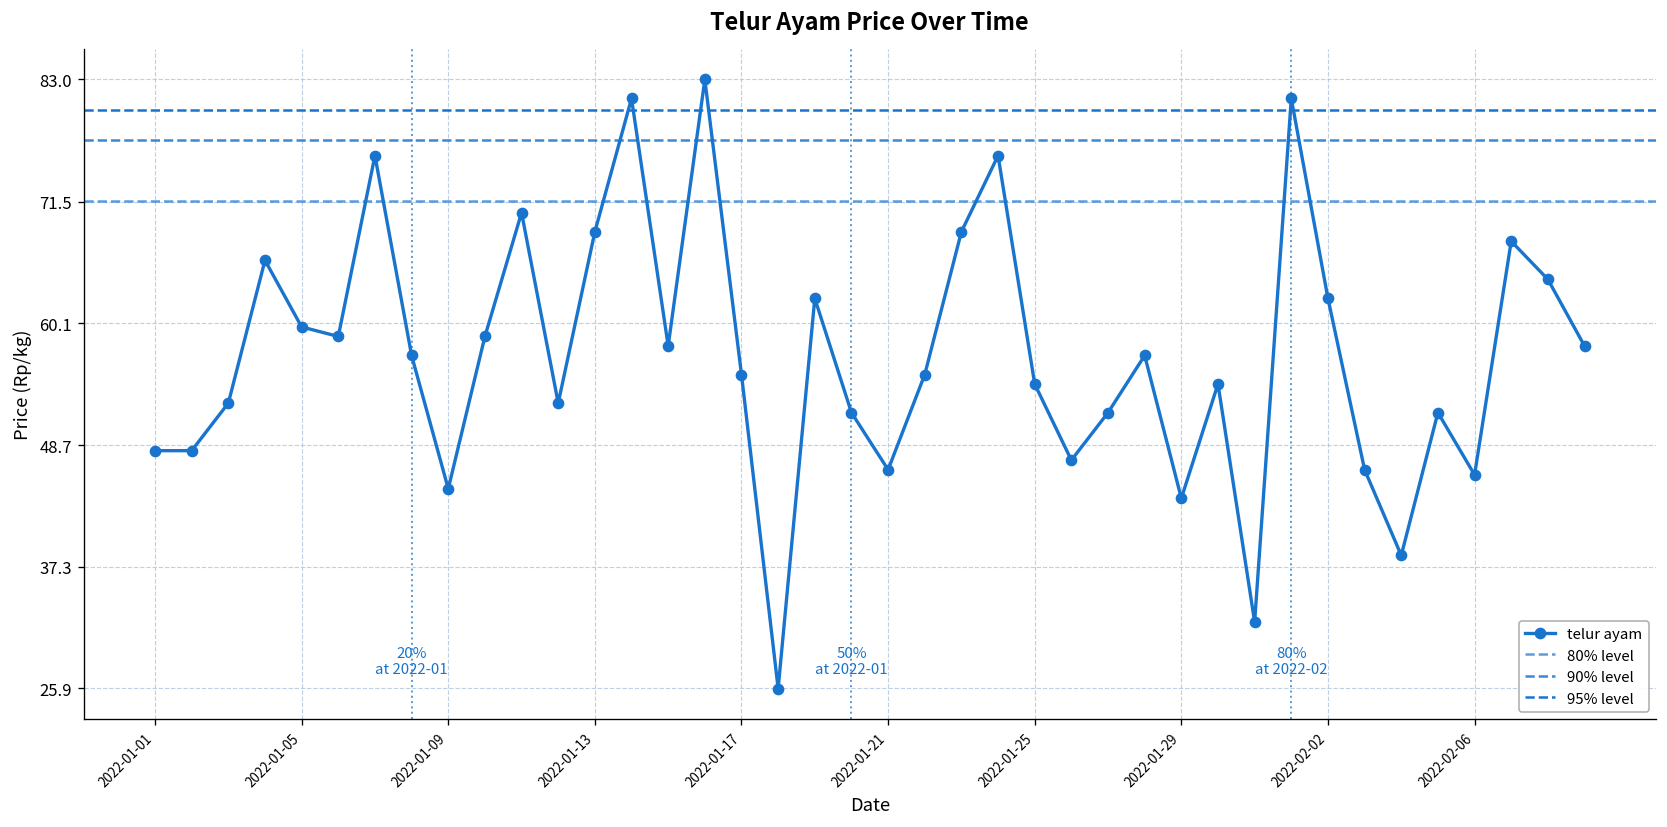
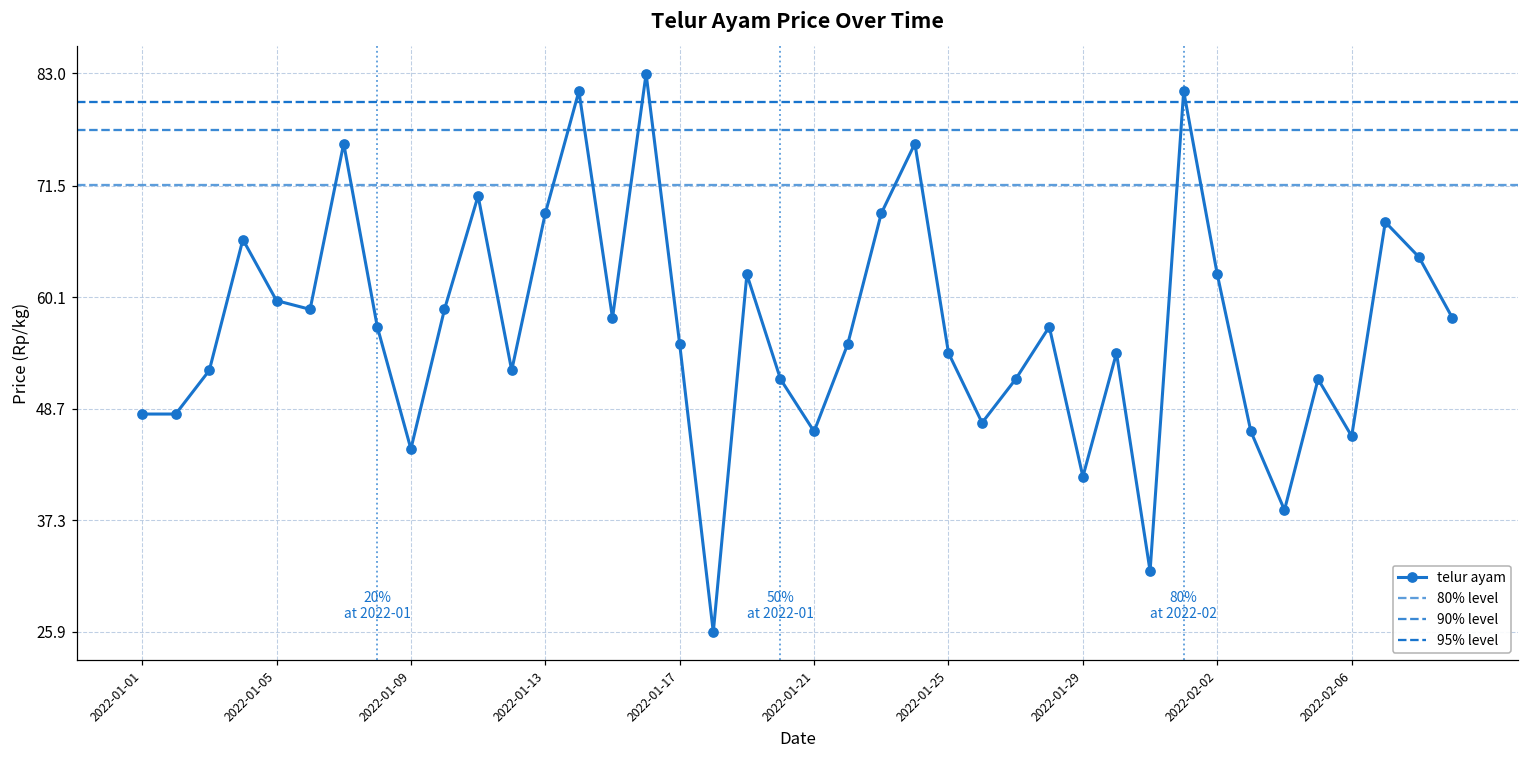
  {
    "2022-01-01": 48,
    "2022-01-05": 60,
    "2022-01-09": 45,
    "2022-01-13": 69,
    "2022-01-17": 55,
    "2022-01-21": 46,
    "2022-01-25": 54,
-   "2022-01-29": 44,
+   "2022-01-29": 42,
    "2022-02-02": 62,
    "2022-02-06": 46
  }
